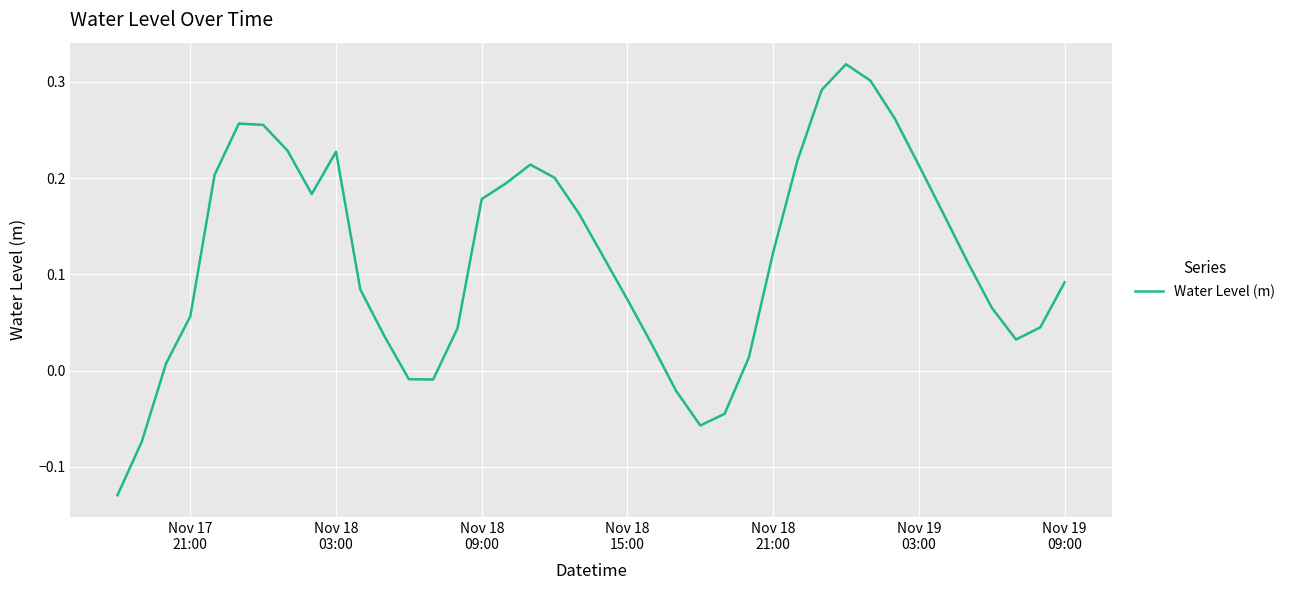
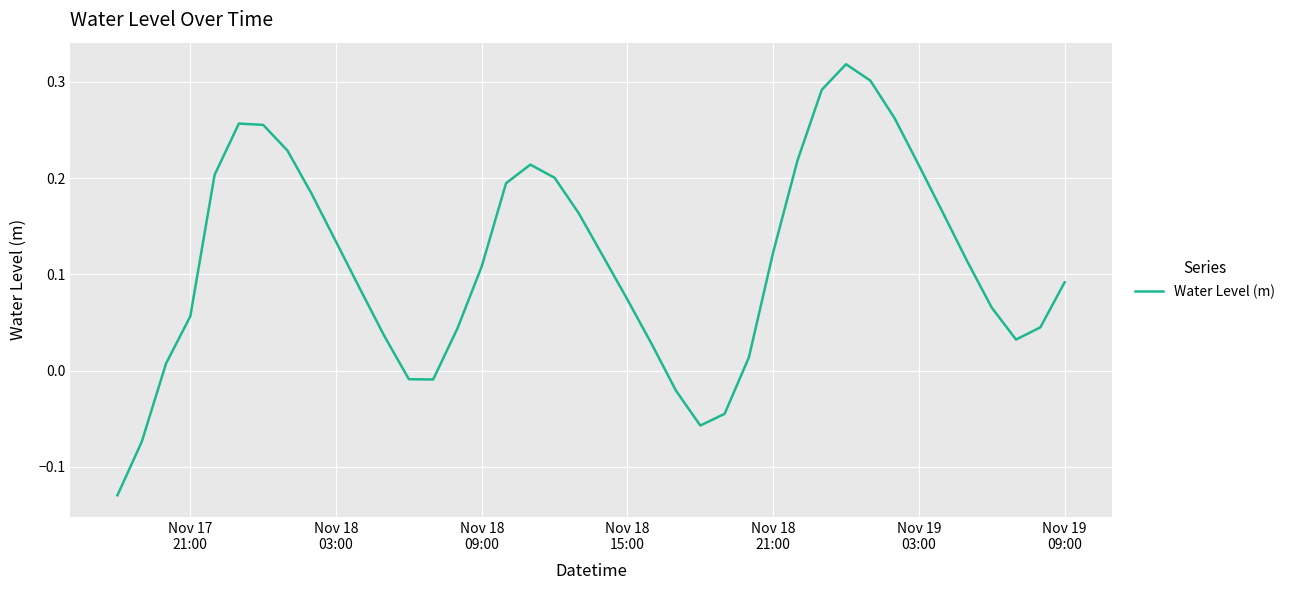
  {
    "Nov 17 21:00": 0.06,
-   "Nov 18 03:00": 0.23,
-   "Nov 18 09:00": 0.18,
+   "Nov 18 03:00": 0.13,
+   "Nov 18 09:00": 0.11,
    "Nov 18 15:00": 0.07,
    "Nov 18 21:00": 0.12,
    "Nov 19 03:00": 0.21,
    "Nov 19 09:00": 0.09
  }
